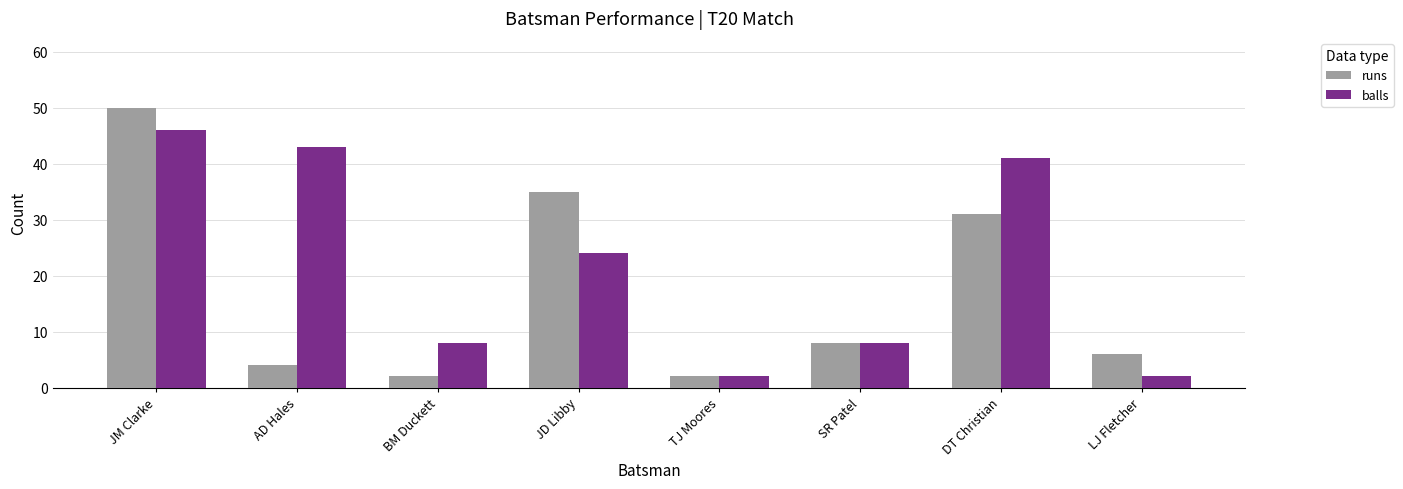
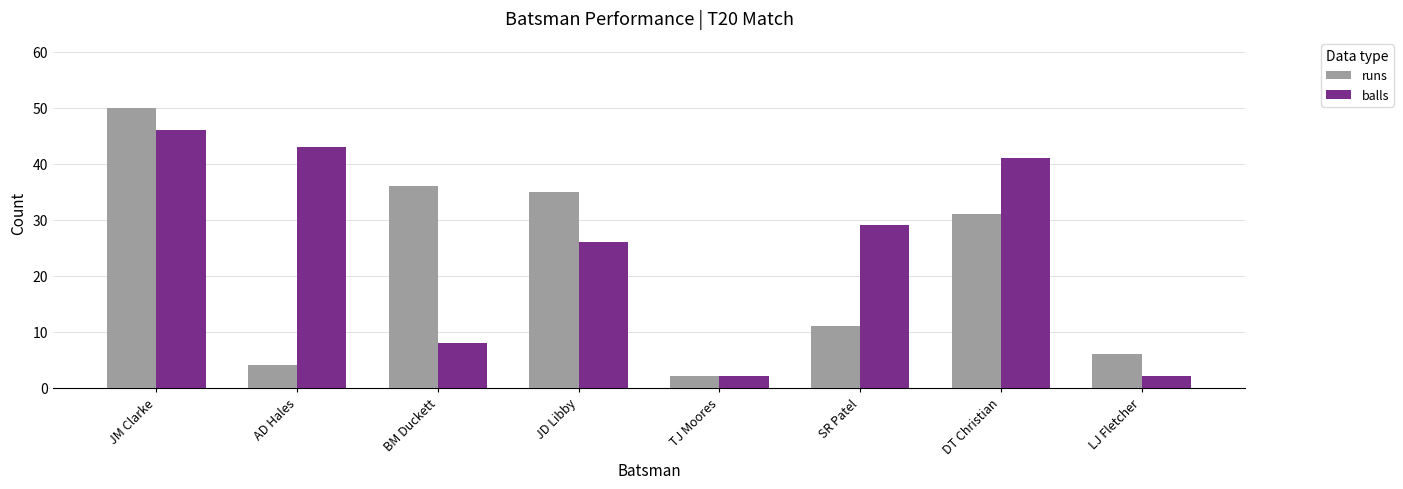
  {
    "runs": {
      "JM Clarke": 50,
      "AD Hales": 4,
-     "BM Duckett": 2,
+     "BM Duckett": 36,
      "JD Libby": 35,
      "TJ Moores": 2,
-     "SR Patel": 8,
+     "SR Patel": 11,
      "DT Christian": 31,
      "LJ Fletcher": 6
    },
    "balls": {
      "JM Clarke": 46,
      "AD Hales": 43,
      "BM Duckett": 8,
-     "JD Libby": 24,
+     "JD Libby": 26,
      "TJ Moores": 2,
-     "SR Patel": 8,
+     "SR Patel": 29,
      "DT Christian": 41,
      "LJ Fletcher": 2
    }
  }
